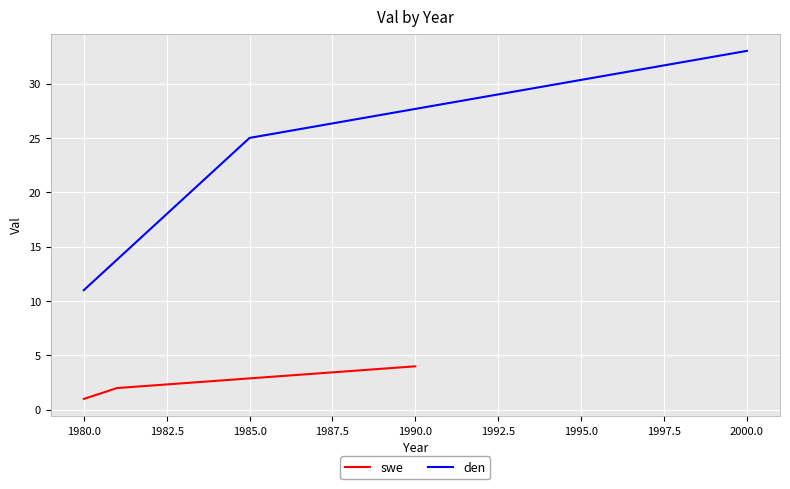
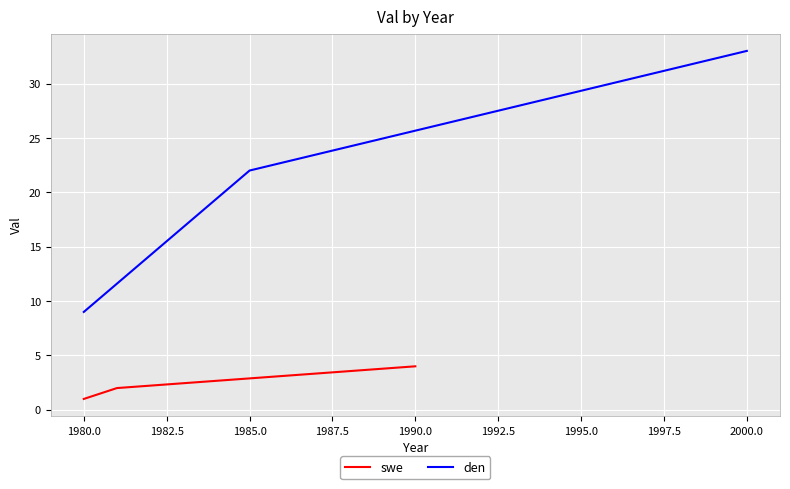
  {
    "swe": {
      "1980.0": 1,
      "1990.0": 4
    },
    "den": {
-     "1980.0": 11,
-     "1985.0": 25,
+     "1980.0": 9,
+     "1985.0": 22,
      "2000.0": 33
    }
  }
